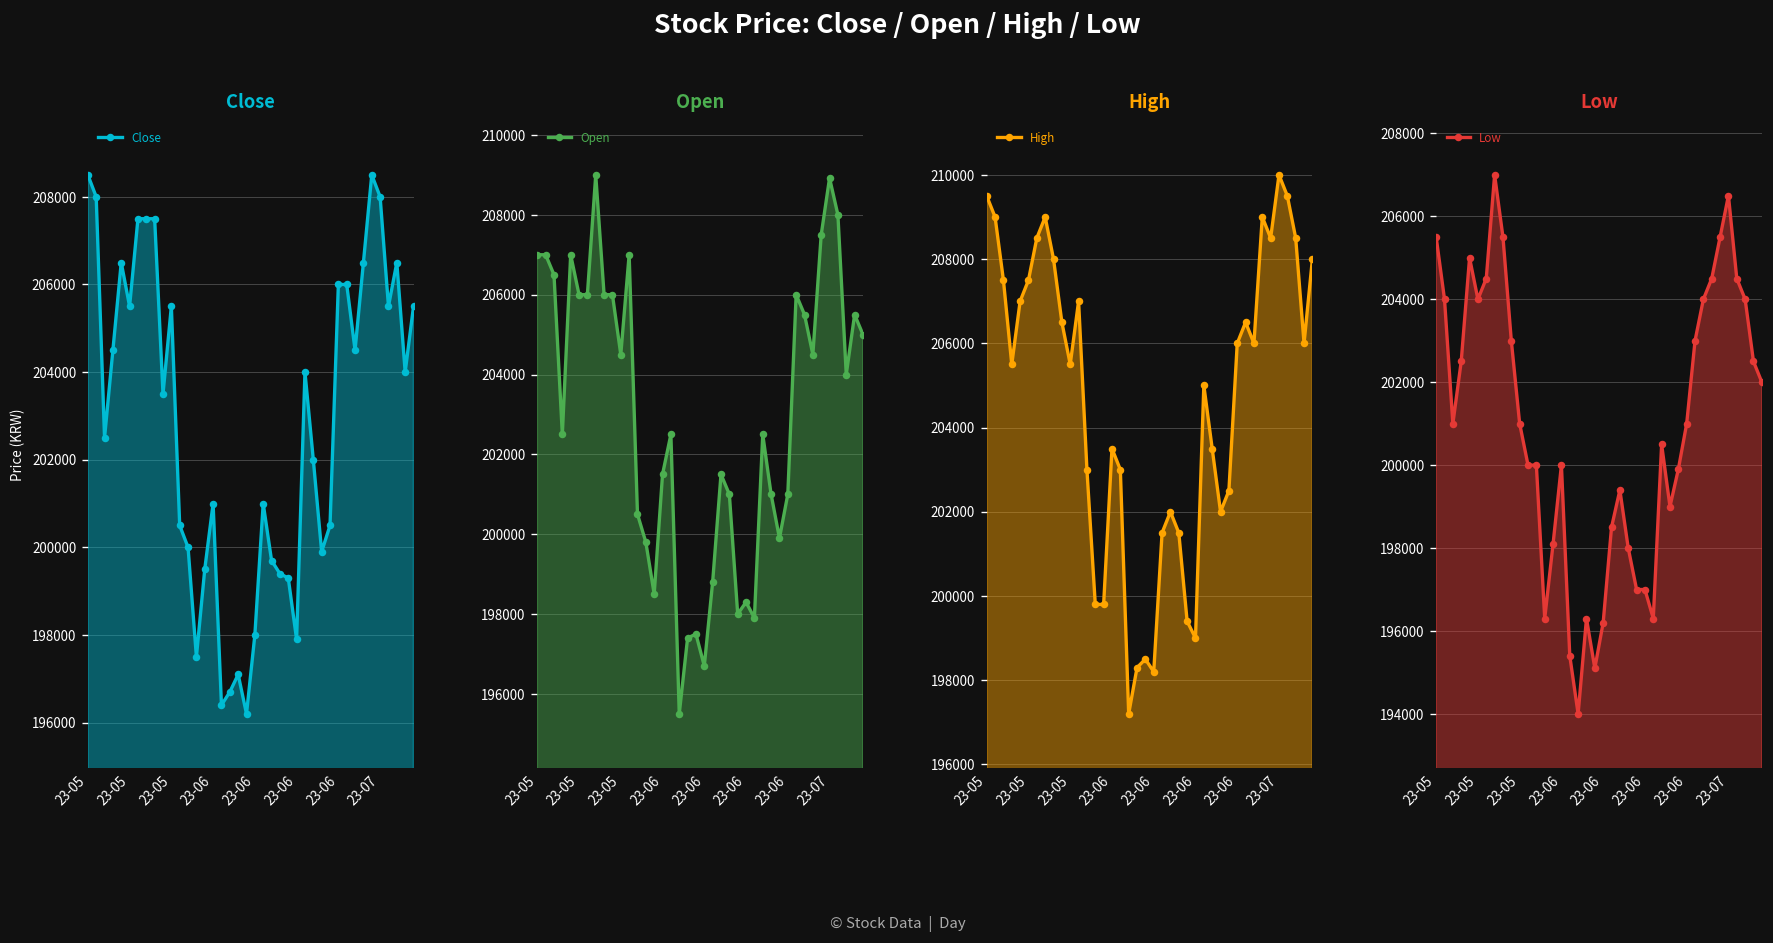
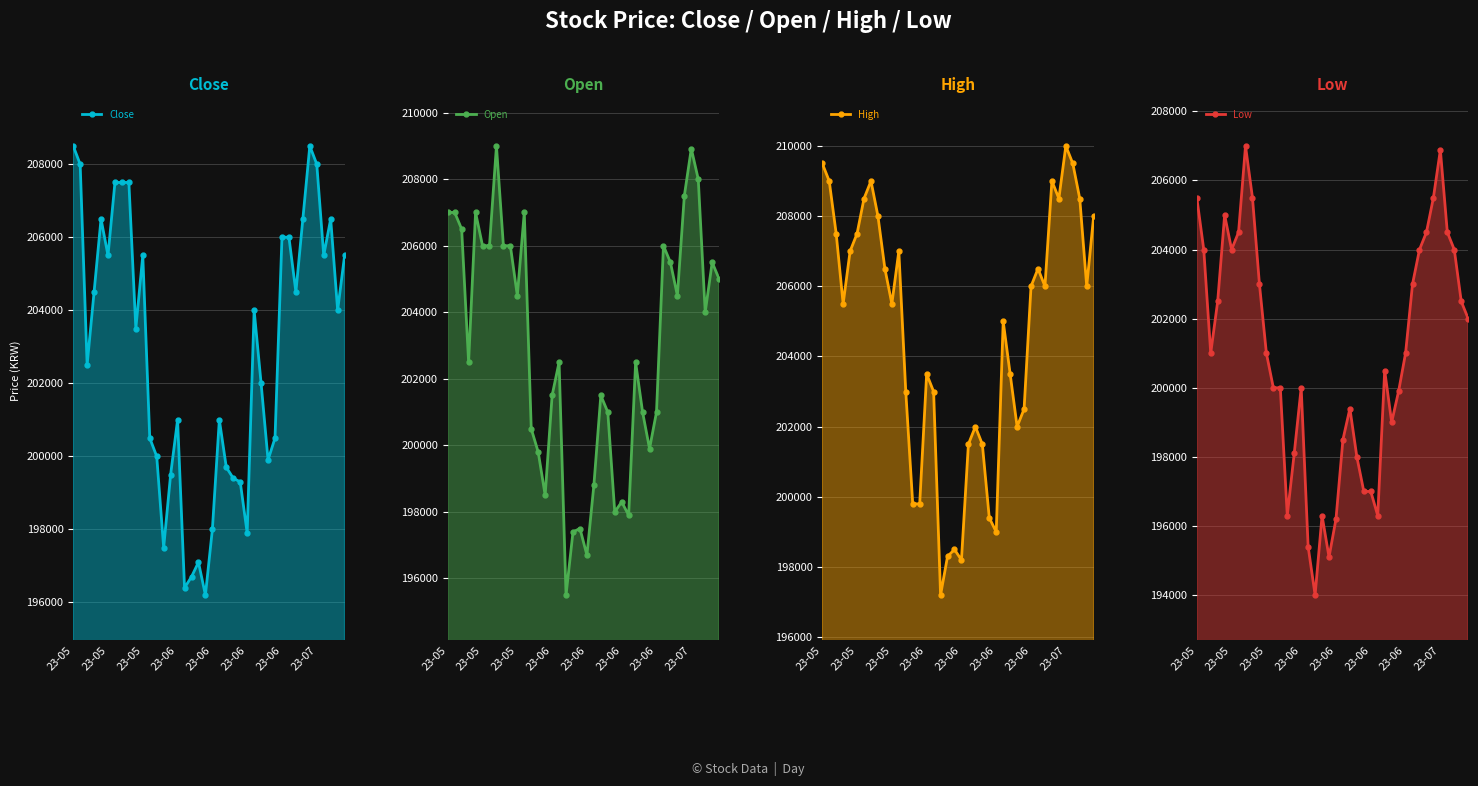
  {
    "Close": {
      "23-07": 208000
    },
    "Open": {
      "23-07": 208900
    },
    "High": {
      "23-07": 210000
    },
    "Low": {
-     "23-07": 206500
+     "23-07": 206900
    }
  }
